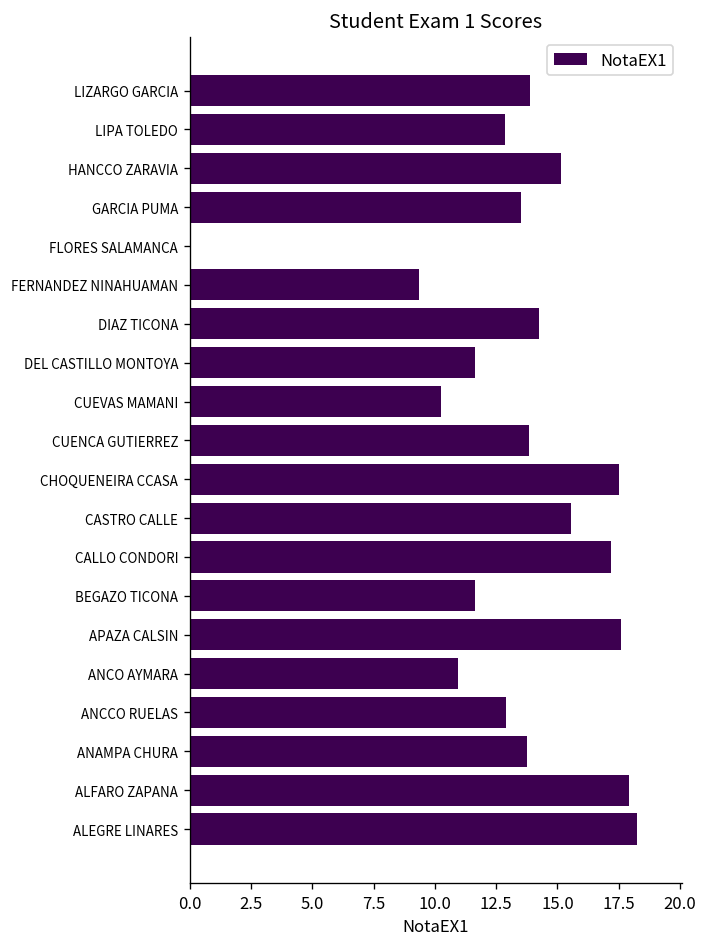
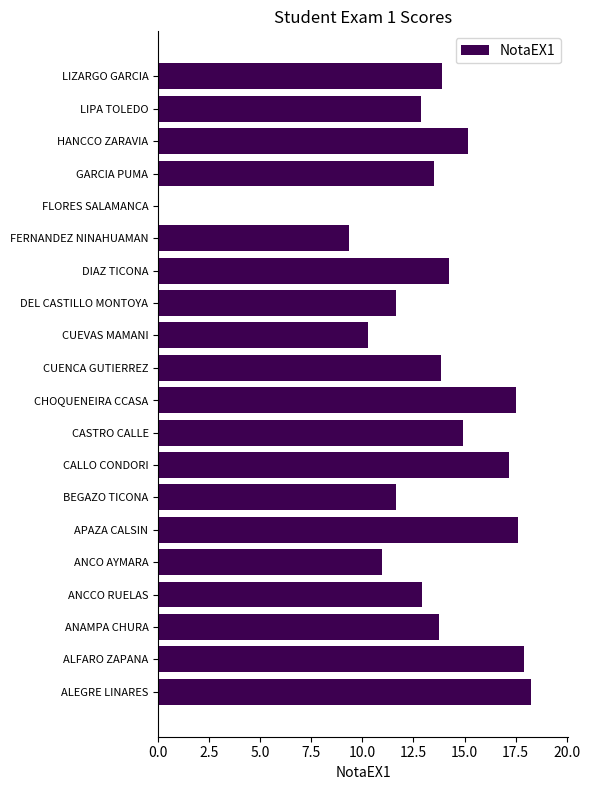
  {
    "LIZARGO GARCIA": 13.9,
    "LIPA TOLEDO": 12.9,
    "HANCCO ZARAVIA": 15.2,
    "GARCIA PUMA": 13.5,
    "FLORES SALAMANCA": 0.0,
    "FERNANDEZ NINAHUAMAN": 9.4,
    "DIAZ TICONA": 14.3,
    "DEL CASTILLO MONTOYA": 11.7,
    "CUEVAS MAMANI": 10.3,
    "CUENCA GUTIERREZ": 13.9,
    "CHOQUENEIRA CCASA": 17.5,
-   "CASTRO CALLE": 15.6,
+   "CASTRO CALLE": 14.9,
    "CALLO CONDORI": 17.2,
    "BEGAZO TICONA": 11.6,
    "APAZA CALSIN": 17.6,
    "ANCO AYMARA": 11.0,
    "ANCCO RUELAS": 12.9,
    "ANAMPA CHURA": 13.8,
    "ALFARO ZAPANA": 17.9,
    "ALEGRE LINARES": 18.3
  }
